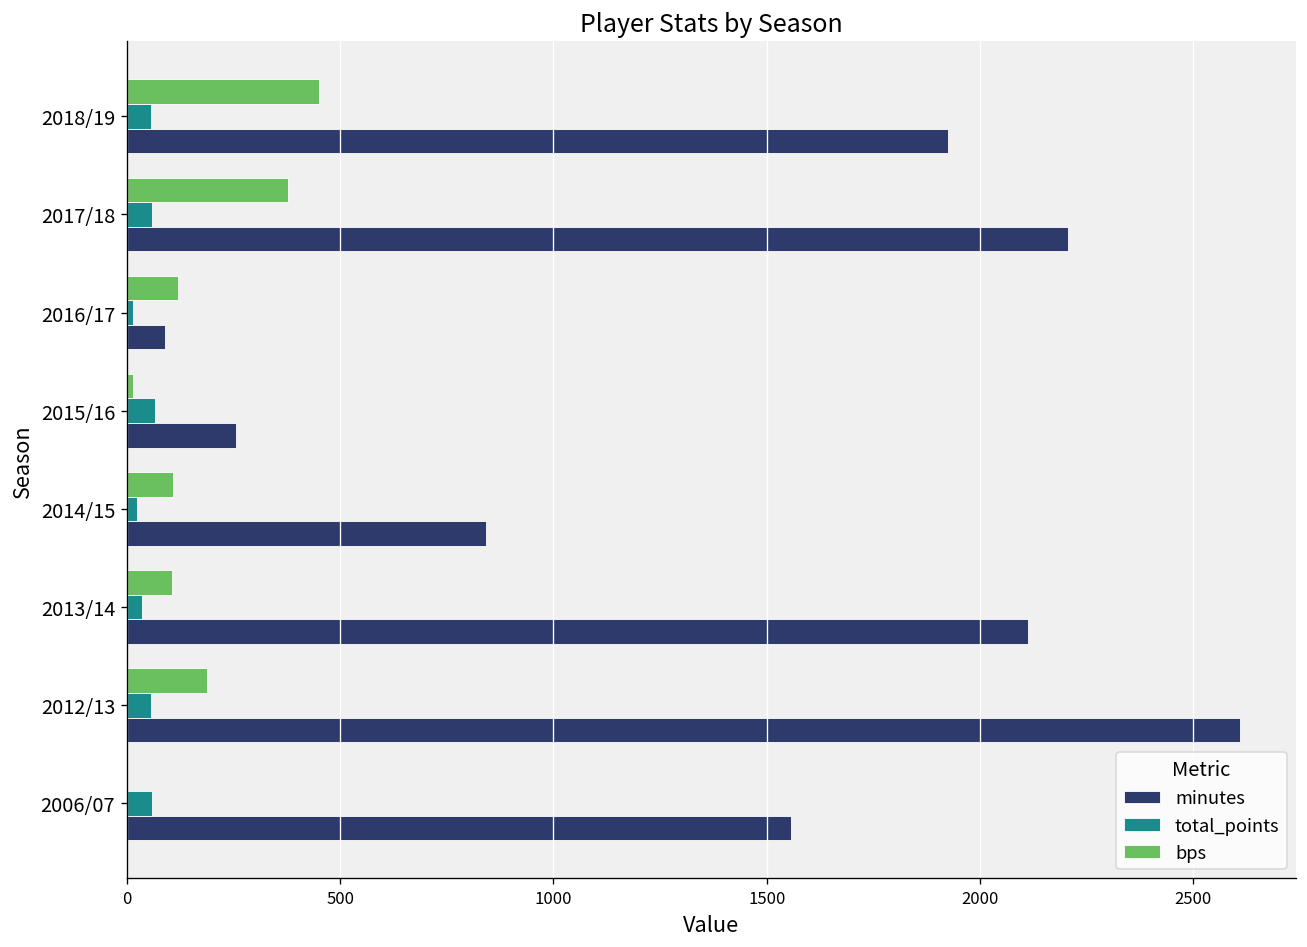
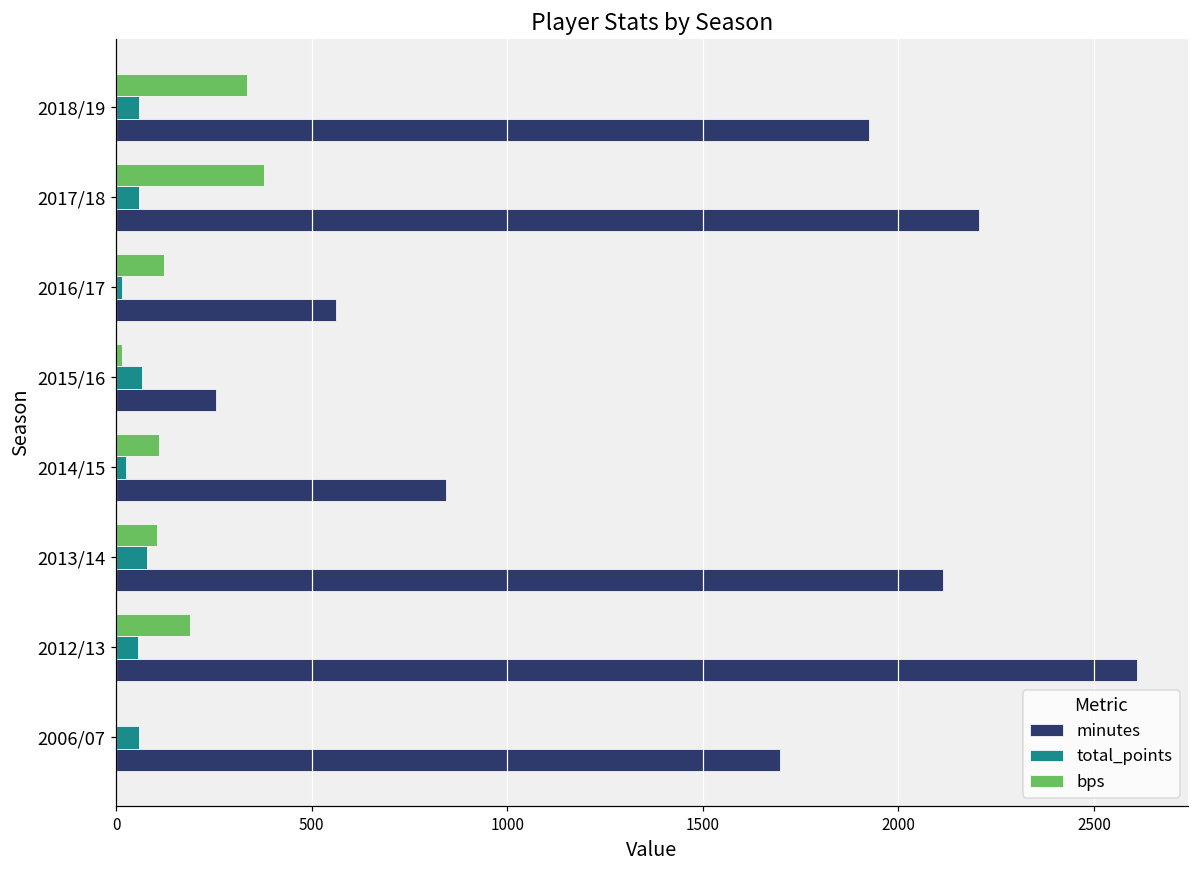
  {
    "minutes": {
      "2018/19": 1920,
      "2017/18": 2210,
-     "2016/17": 90,
+     "2016/17": 560,
      "2015/16": 260,
      "2014/15": 840,
      "2013/14": 2110,
      "2012/13": 2610,
-     "2006/07": 1560
+     "2006/07": 1700
    },
    "total_points": {
      "2018/19": 60,
      "2017/18": 60,
      "2016/17": 20,
      "2015/16": 70,
      "2014/15": 30,
-     "2013/14": 40,
+     "2013/14": 80,
      "2012/13": 60,
      "2006/07": 60
    },
    "bps": {
-     "2018/19": 450,
+     "2018/19": 330,
      "2017/18": 380,
      "2016/17": 120,
      "2015/16": 20,
      "2014/15": 110,
      "2013/14": 110,
      "2012/13": 190,
      "2006/07": 0
    }
  }
